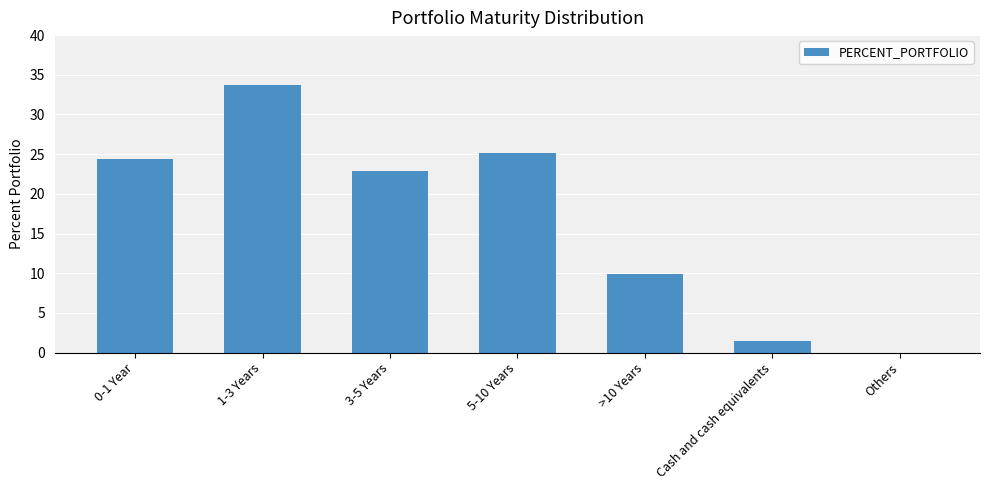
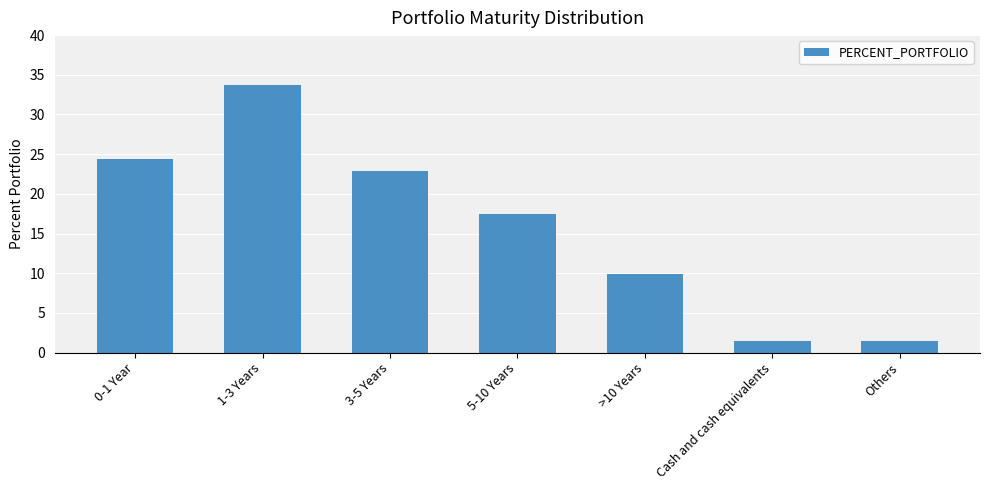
  {
    "0-1 Year": 24,
    "1-3 Years": 34,
    "3-5 Years": 23,
-   "5-10 Years": 25,
+   "5-10 Years": 18,
    ">10 Years": 10,
    "Cash and cash equivalents": 1,
-   "Others": 0
+   "Others": 1
  }
